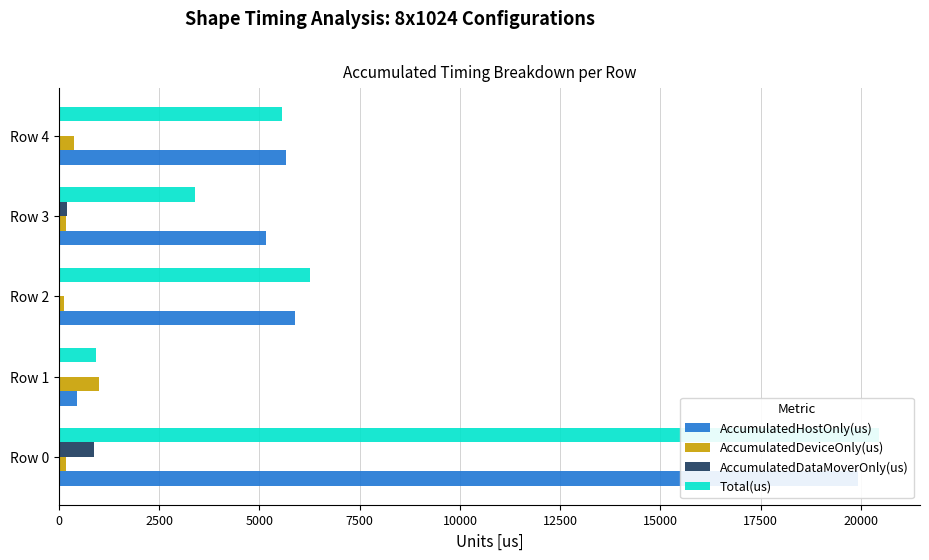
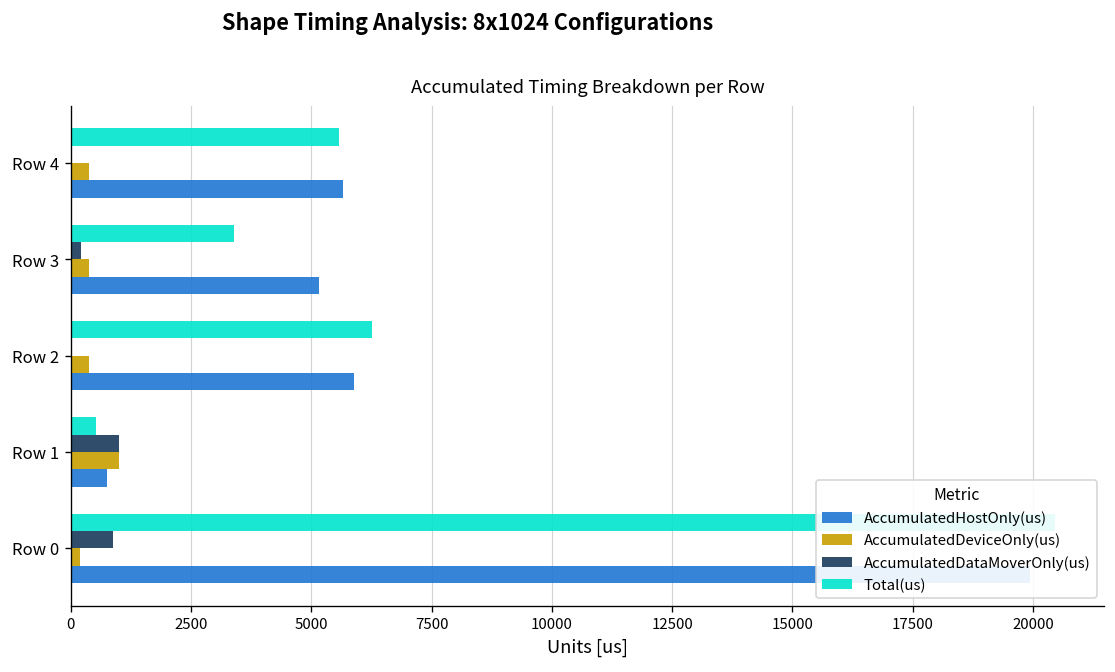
  {
    "AccumulatedHostOnly(us)": {
      "Row 4": 5700,
      "Row 3": 5200,
      "Row 2": 5900,
-     "Row 1": 500
+     "Row 1": 800
    },
    "AccumulatedDeviceOnly(us)": {
      "Row 4": 400,
-     "Row 3": 200,
-     "Row 2": 100,
+     "Row 3": 400,
+     "Row 2": 400,
      "Row 1": 1000,
      "Row 0": 200
    },
    "AccumulatedDataMoverOnly(us)": {
      "Row 4": 0,
      "Row 3": 200,
      "Row 2": 0,
-     "Row 1": 0,
+     "Row 1": 1000,
      "Row 0": 900
    },
    "Total(us)": {
      "Row 4": 5600,
      "Row 3": 3400,
      "Row 2": 6300,
-     "Row 1": 900
+     "Row 1": 500
    }
  }
